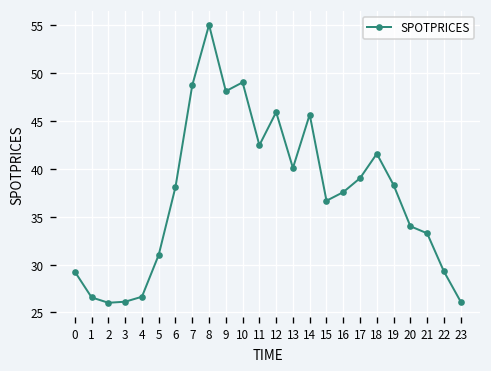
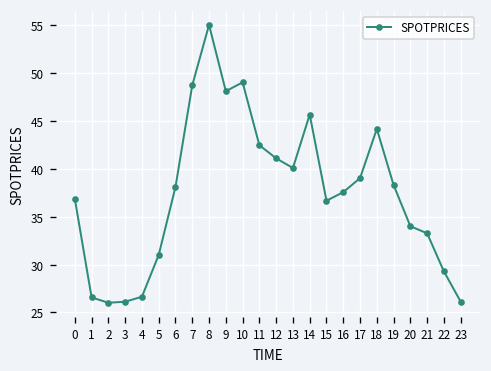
  {
-   "0": 29,
+   "0": 37,
    "1": 27,
    "2": 26,
    "3": 26,
    "4": 27,
    "5": 31,
    "6": 38,
    "7": 49,
    "8": 55,
    "9": 48,
    "10": 49,
    "11": 42,
-   "12": 46,
+   "12": 41,
    "13": 40,
    "14": 46,
    "15": 37,
    "16": 38,
    "17": 39,
-   "18": 42,
+   "18": 44,
    "19": 38,
    "20": 34,
    "21": 33,
    "22": 29,
    "23": 26
  }
